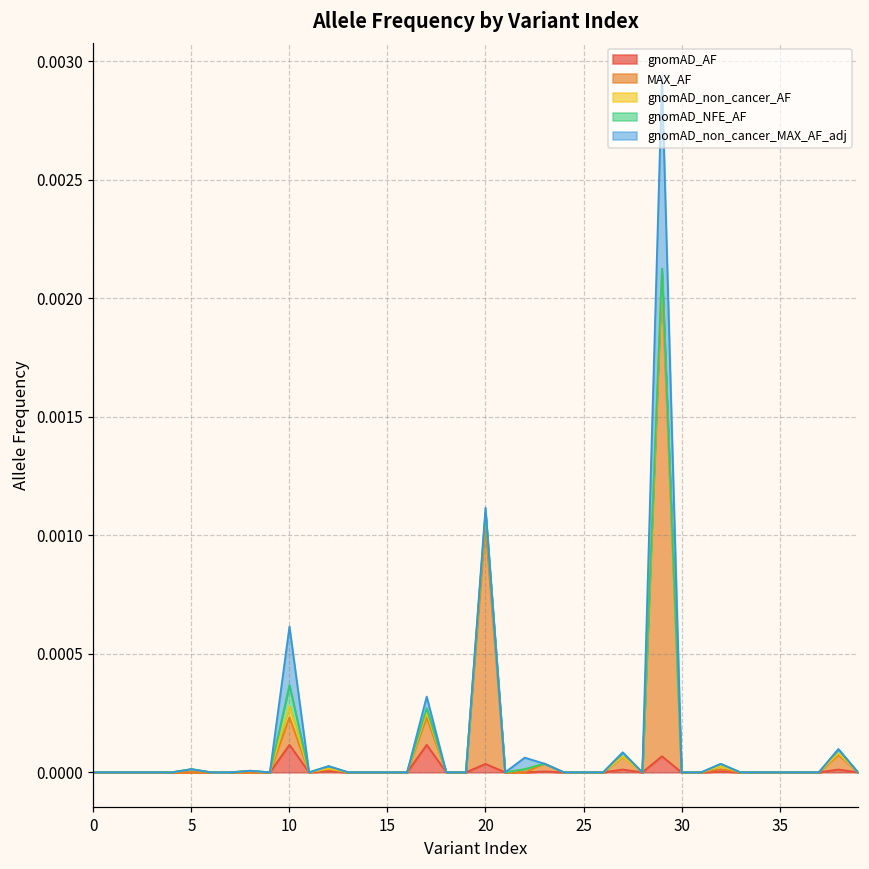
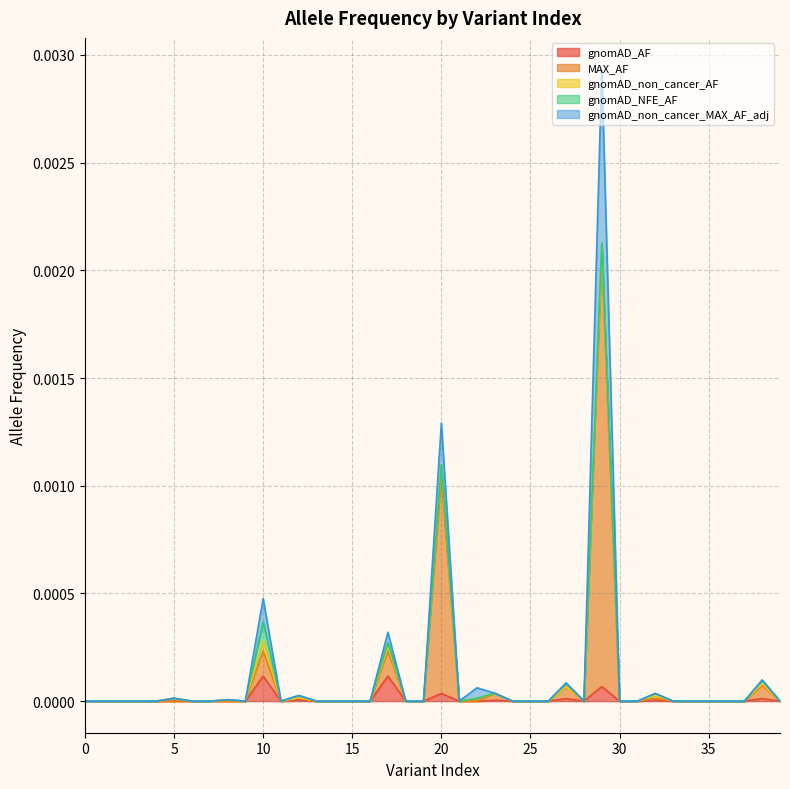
  {
    "gnomAD_non_cancer_AF": {
      "10": 0.00005
    },
    "gnomAD_NFE_AF": {
      "10": 0.00009
    },
    "gnomAD_non_cancer_MAX_AF_adj": {
-     "10": 0.00025,
-     "20": 0.00002
+     "10": 0.00011,
+     "20": 0.00019
    }
  }
